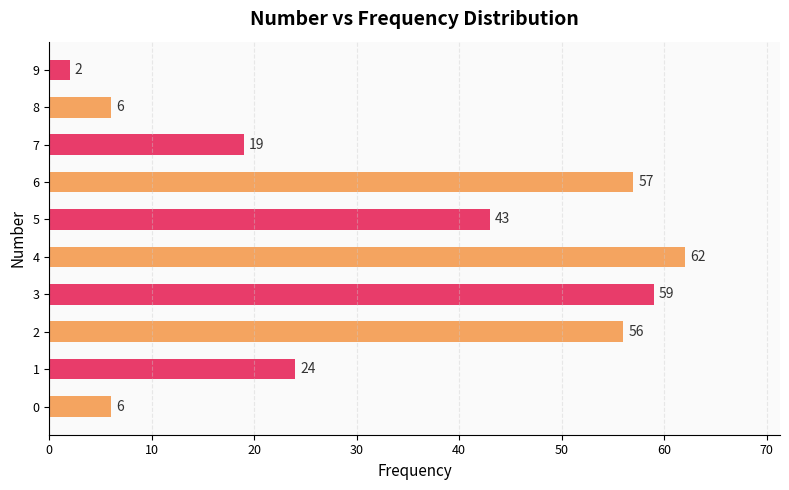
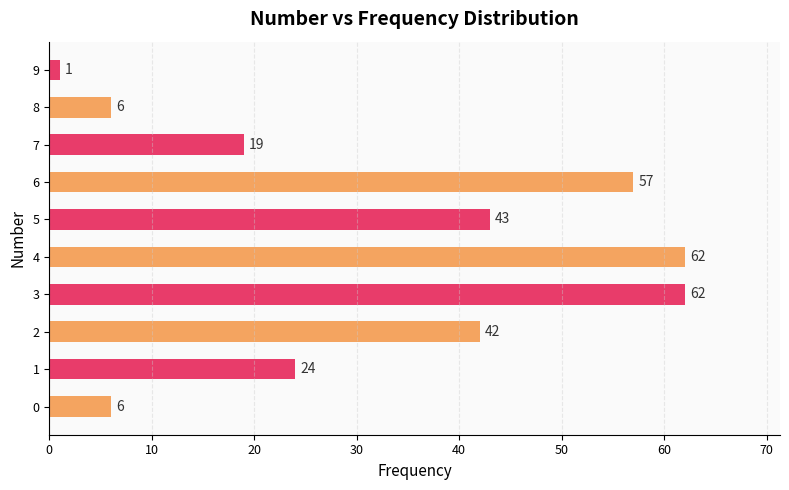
  {
-   "9": 2,
+   "9": 1,
    "8": 6,
    "7": 19,
    "6": 57,
    "5": 43,
    "4": 62,
-   "3": 59,
-   "2": 56,
+   "3": 62,
+   "2": 42,
    "1": 24,
    "0": 6
  }
